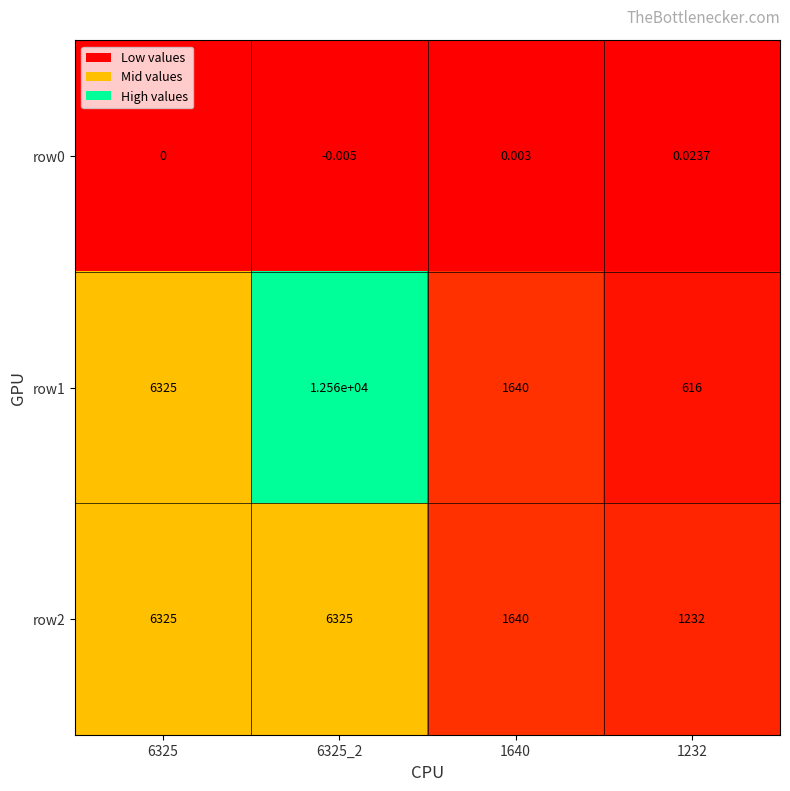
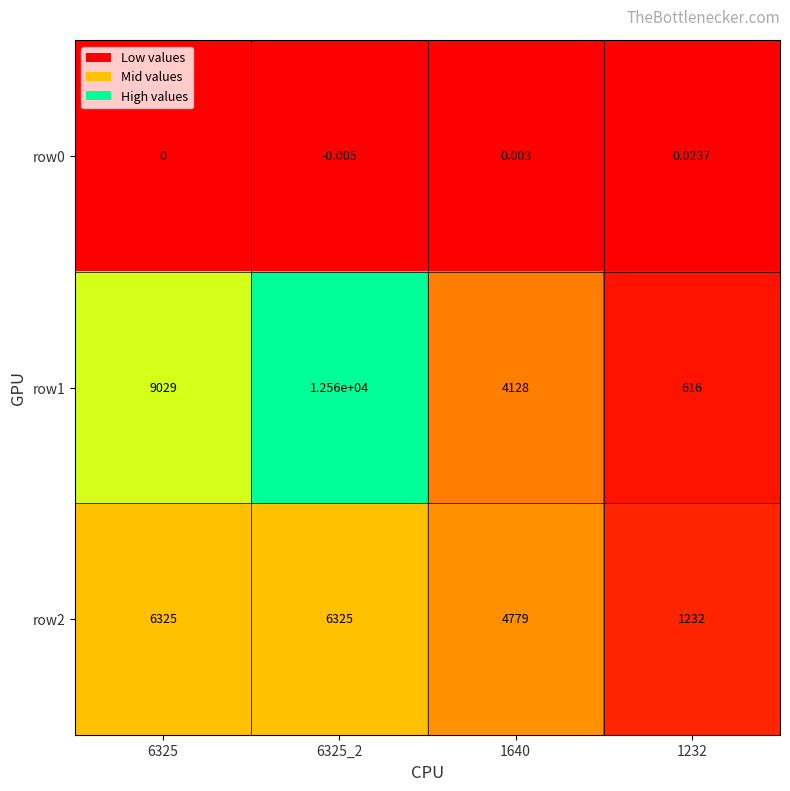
  {
    "row0": {
      "6325": "0",
      "6325_2": "-0.005",
      "1640": "0.003",
      "1232": "0.0237"
    },
    "row1": {
-     "6325": "6325",
+     "6325": "9029",
      "6325_2": "1.256e+04",
-     "1640": "1640",
+     "1640": "4128",
      "1232": "616"
    },
    "row2": {
      "6325": "6325",
      "6325_2": "6325",
-     "1640": "1640",
+     "1640": "4779",
      "1232": "1232"
    }
  }
